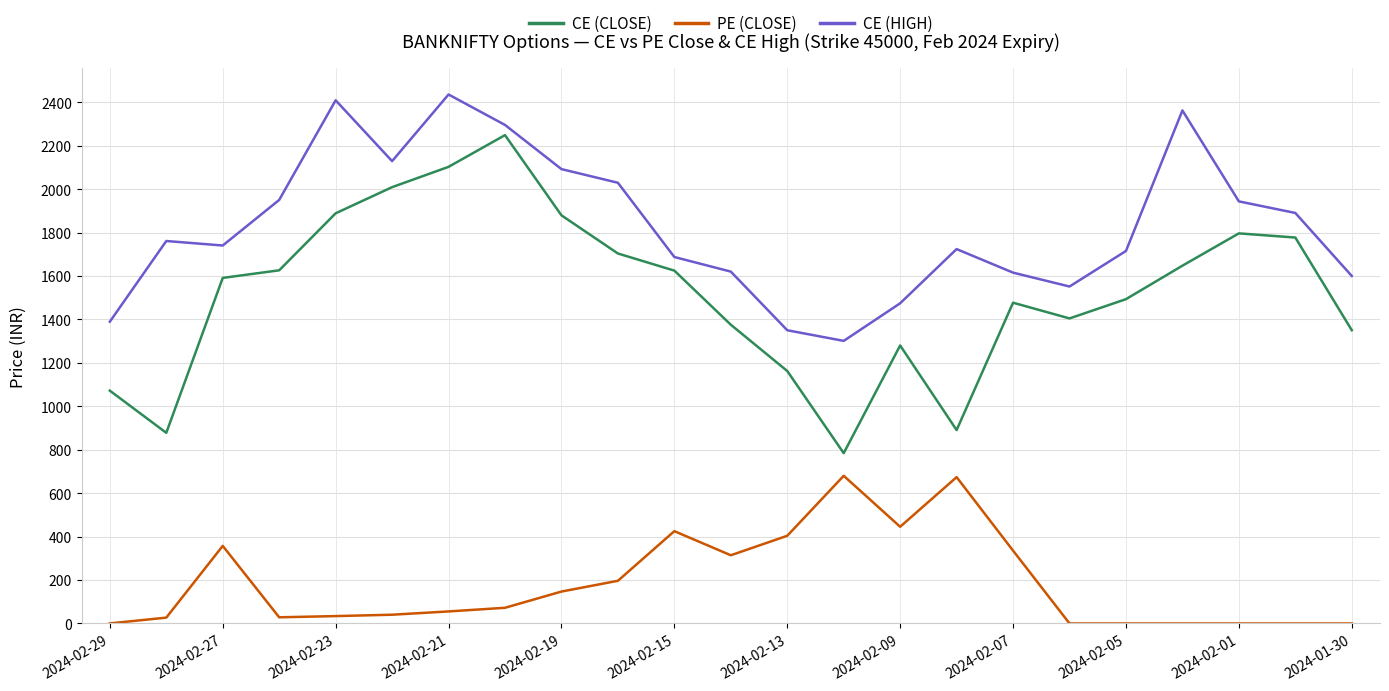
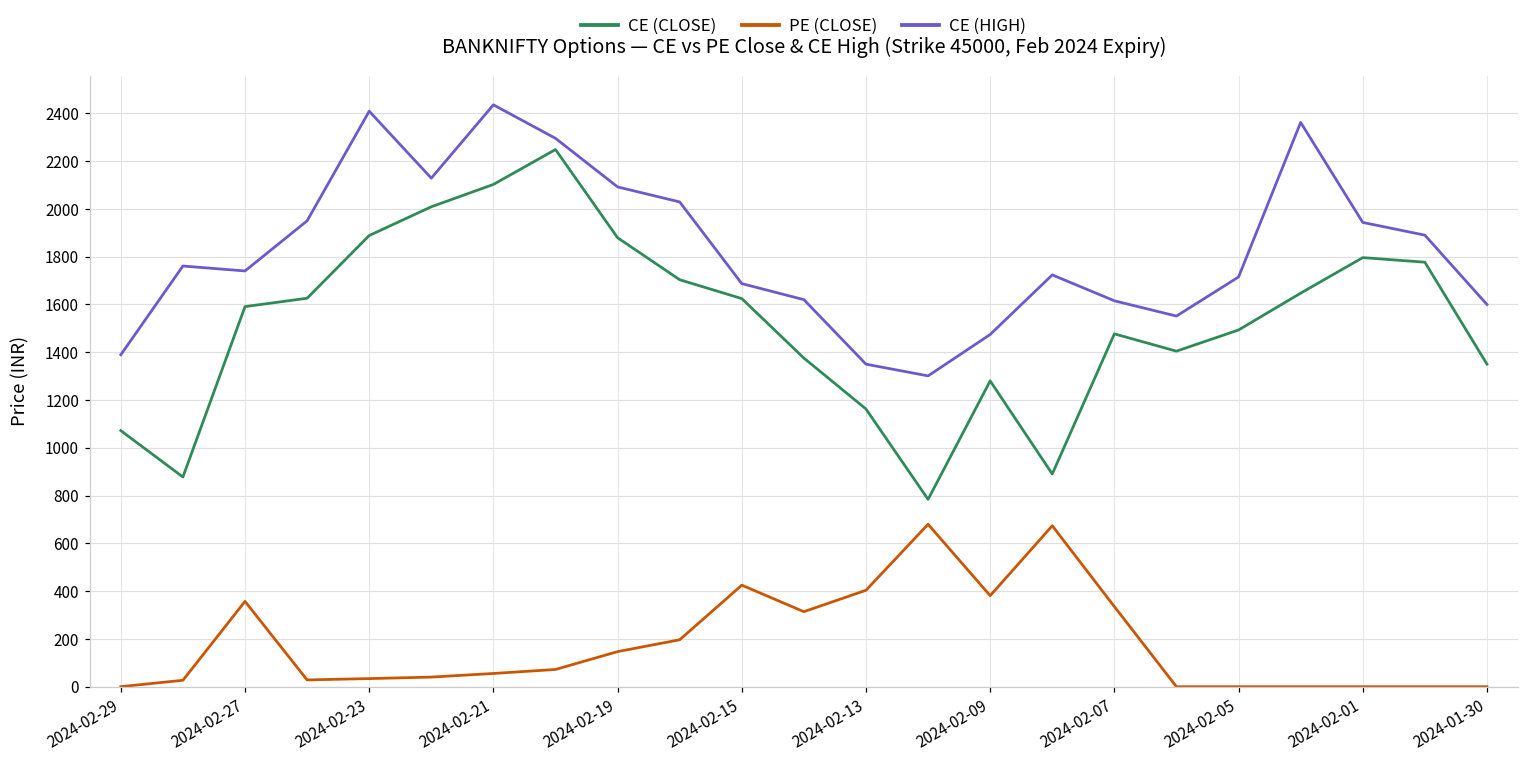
  {
    "CE (CLOSE)": {
      "2024-02-29": 1070,
      "2024-02-27": 1590,
      "2024-02-23": 1890,
      "2024-02-21": 2100,
      "2024-02-19": 1880,
      "2024-02-15": 1620,
      "2024-02-13": 1160,
      "2024-02-09": 1280,
      "2024-02-07": 1480,
      "2024-02-05": 1490,
      "2024-02-01": 1800,
      "2024-01-30": 1350
    },
    "PE (CLOSE)": {
      "2024-02-29": 0,
      "2024-02-27": 360,
      "2024-02-23": 30,
      "2024-02-21": 60,
      "2024-02-19": 150,
      "2024-02-15": 430,
      "2024-02-13": 400,
-     "2024-02-09": 450,
+     "2024-02-09": 380,
      "2024-02-07": 340,
      "2024-02-05": 0,
      "2024-02-01": 0,
      "2024-01-30": 0
    },
    "CE (HIGH)": {
      "2024-02-29": 1390,
      "2024-02-27": 1740,
      "2024-02-23": 2410,
      "2024-02-21": 2440,
      "2024-02-19": 2090,
      "2024-02-15": 1690,
      "2024-02-13": 1350,
      "2024-02-09": 1470,
      "2024-02-07": 1620,
      "2024-02-05": 1720,
      "2024-02-01": 1940,
      "2024-01-30": 1600
    }
  }
